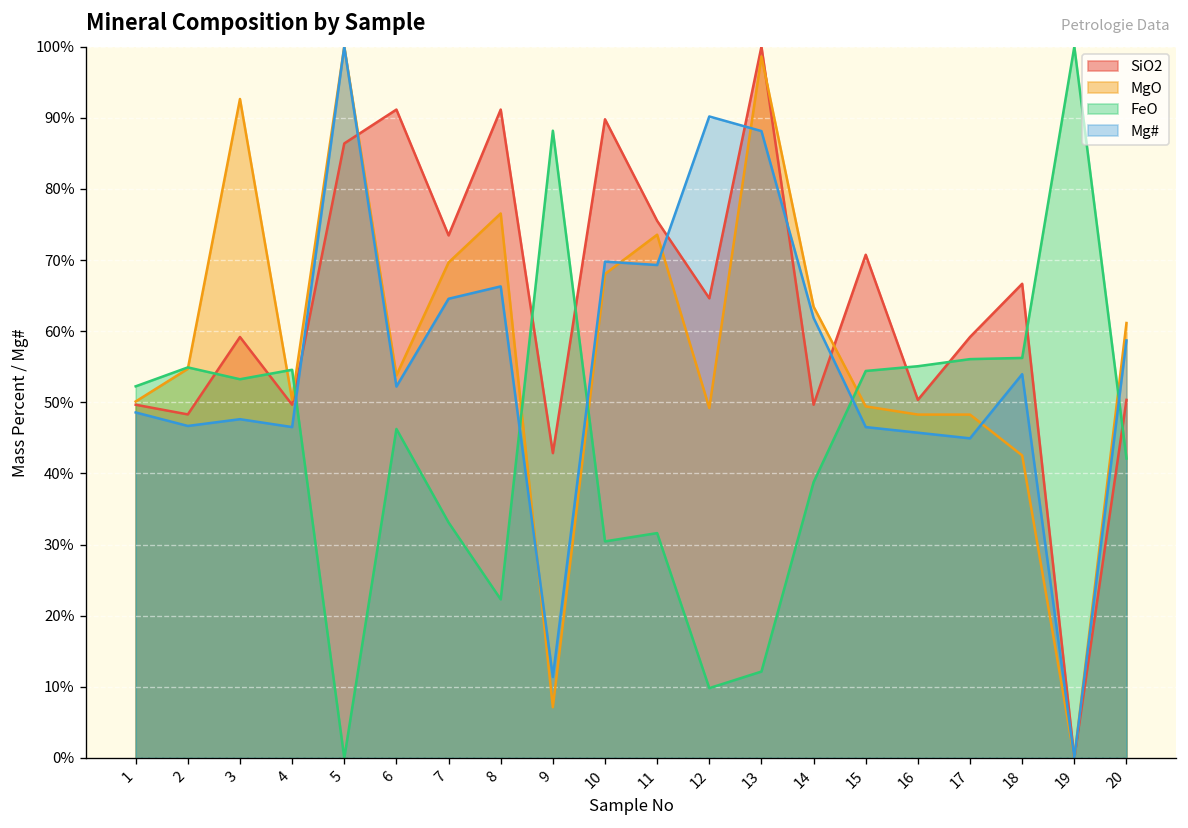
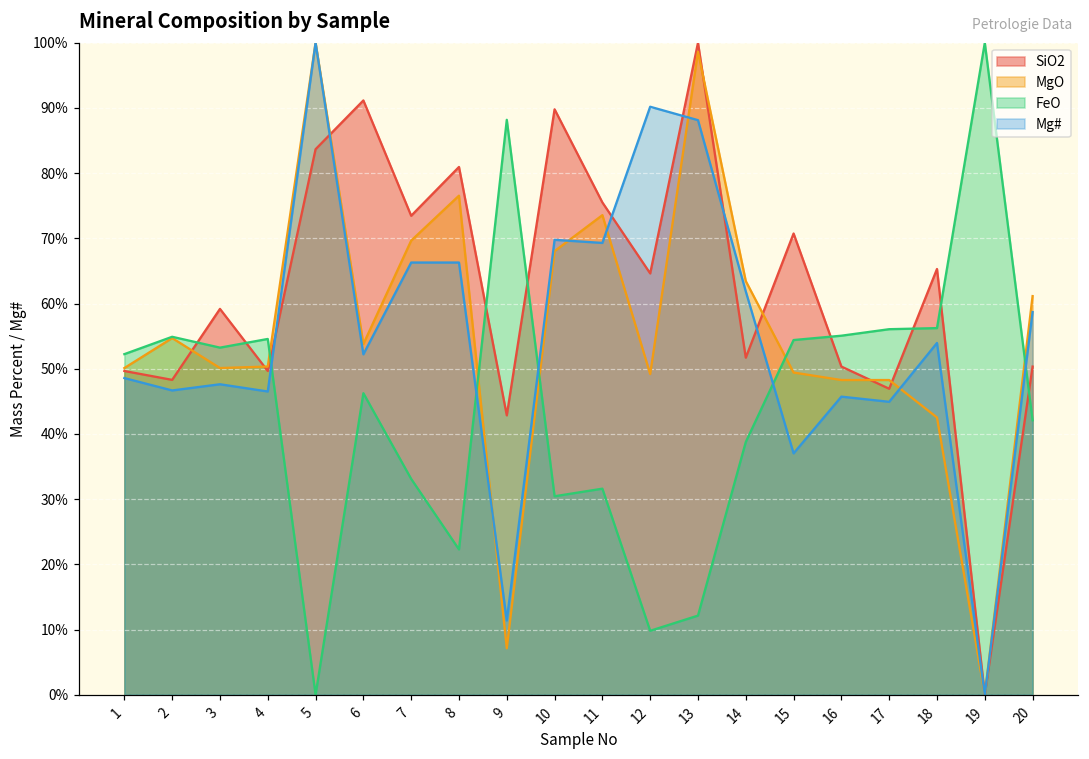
  {
    "SiO2": {
      "1": "50%",
      "2": "48%",
      "3": "59%",
      "4": "50%",
-     "5": "86%",
+     "5": "84%",
      "6": "91%",
      "7": "73%",
-     "8": "91%",
+     "8": "81%",
      "9": "43%",
      "10": "90%",
      "11": "76%",
      "12": "65%",
      "13": "100%",
-     "14": "50%",
+     "14": "52%",
      "15": "71%",
      "16": "50%",
-     "17": "59%",
-     "18": "67%",
+     "17": "47%",
+     "18": "65%",
      "20": "50%"
    },
    "MgO": {
      "1": "50%",
-     "3": "93%",
+     "3": "50%",
      "4": "50%",
      "6": "54%",
      "7": "70%",
      "8": "77%",
      "9": "7%",
      "10": "68%",
      "11": "74%",
      "12": "49%",
      "13": "99%",
      "14": "63%",
      "15": "49%",
      "16": "48%",
      "17": "48%",
      "18": "43%",
      "20": "61%"
    },
    "FeO": {
      "1": "52%",
      "3": "53%",
      "4": "55%",
      "5": "0%",
      "6": "46%",
      "7": "33%",
      "8": "22%",
      "9": "88%",
      "10": "30%",
      "11": "32%",
      "12": "10%",
      "13": "12%",
      "14": "39%",
      "15": "54%",
      "16": "55%",
      "17": "56%",
      "18": "56%",
      "19": "100%",
      "20": "42%"
    },
    "Mg#": {
      "1": "49%",
      "2": "47%",
      "3": "48%",
      "4": "47%",
      "6": "52%",
-     "7": "65%",
+     "7": "66%",
      "8": "66%",
      "9": "11%",
      "10": "70%",
      "11": "69%",
      "12": "90%",
      "13": "88%",
      "14": "62%",
-     "15": "47%",
+     "15": "37%",
      "16": "46%",
      "17": "45%",
      "18": "54%",
      "20": "59%"
    }
  }
